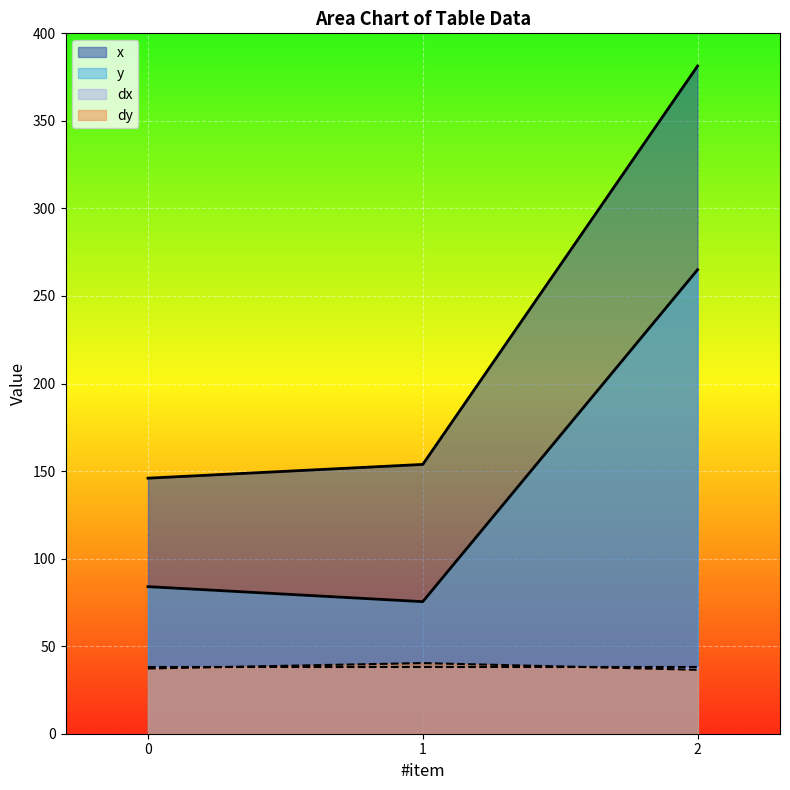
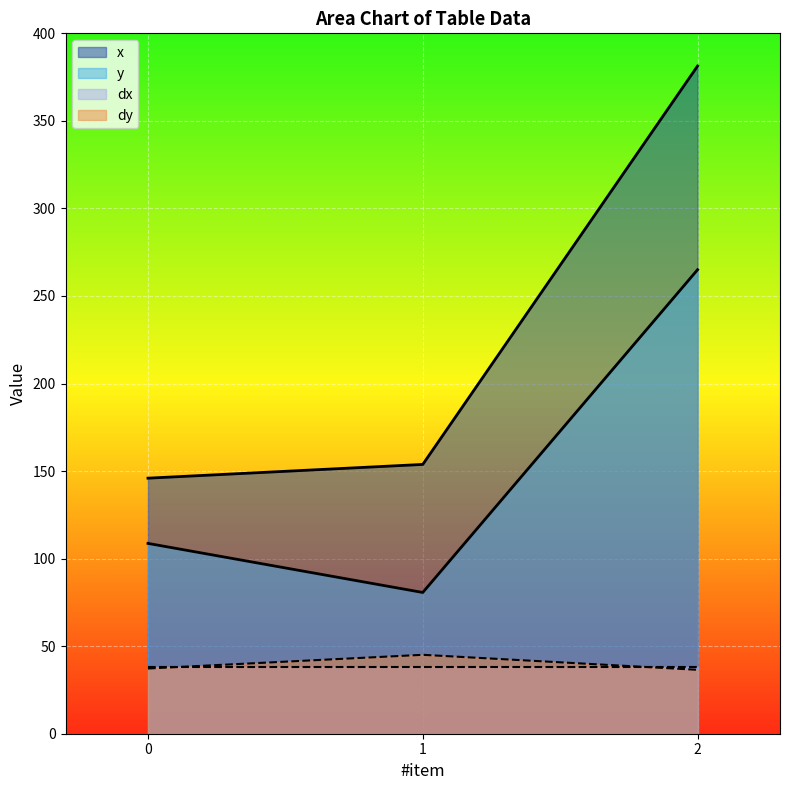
  {
    "x": {
      "0": 146,
      "1": 154,
      "2": 381
    },
    "y": {
-     "0": 84,
-     "1": 75,
+     "0": 109,
+     "1": 81,
      "2": 265
    },
    "dx": {
      "1": 38,
      "2": 38
    },
    "dy": {
-     "1": 40,
+     "1": 45,
      "2": 37
    }
  }
